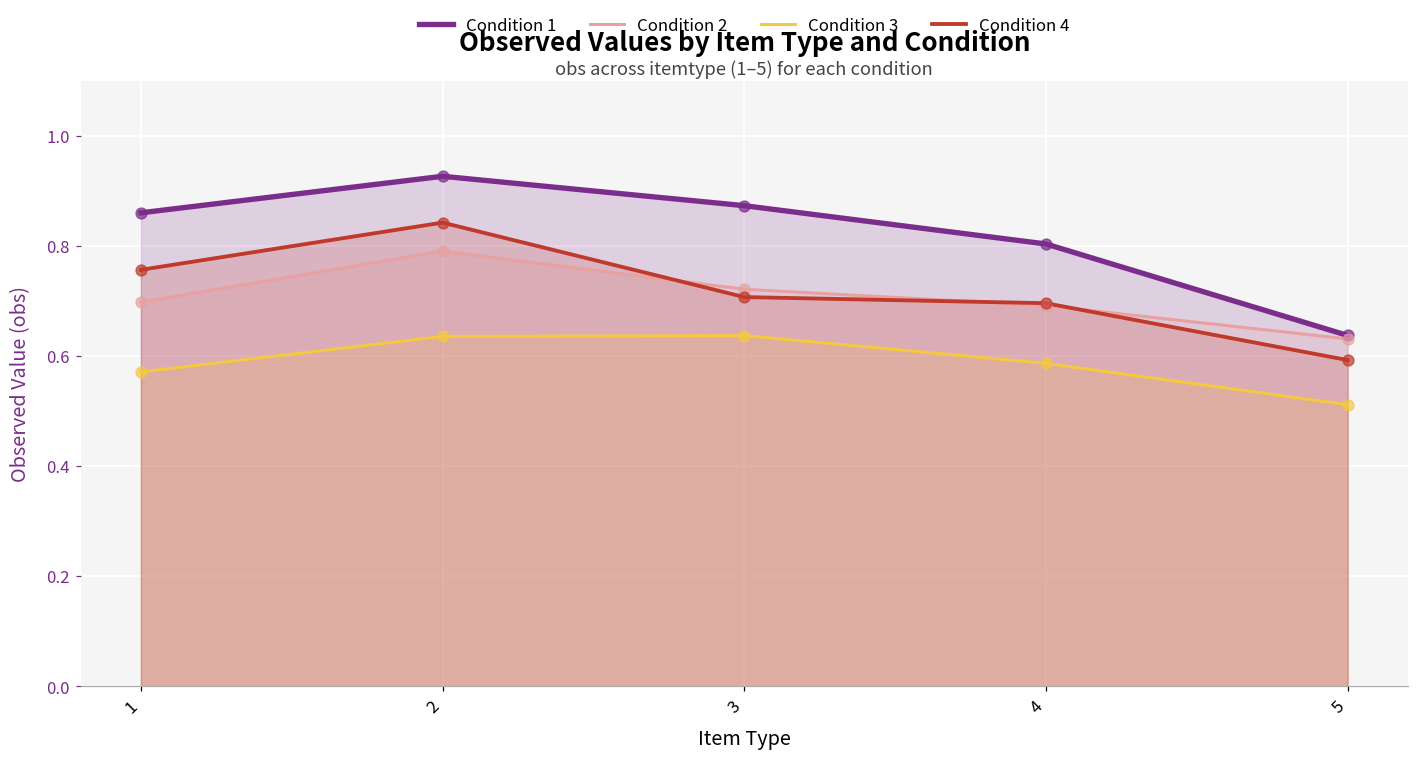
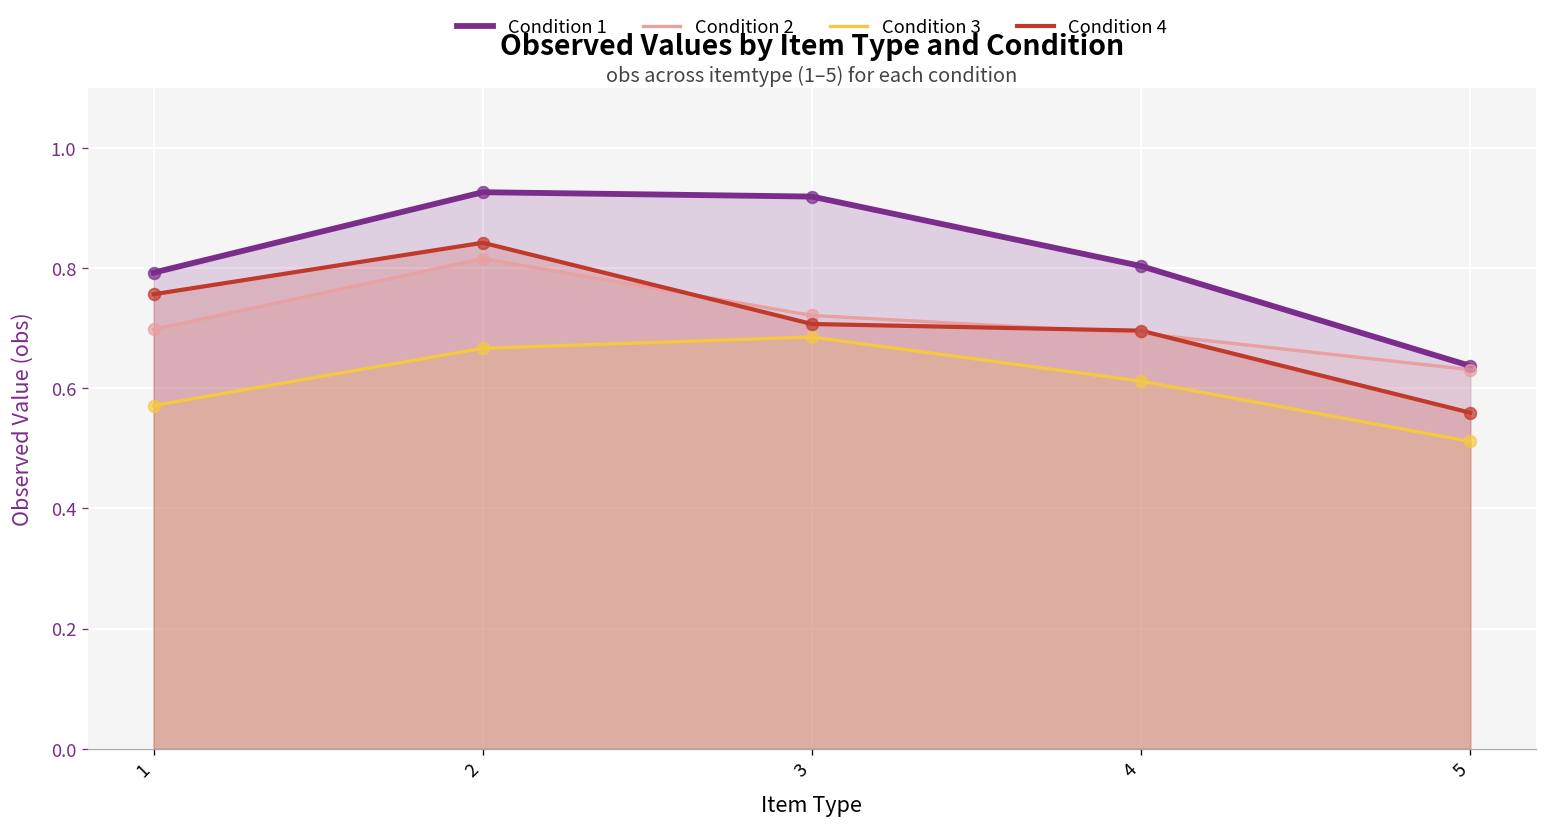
  {
    "Condition 1": {
-     "1": 0.86,
+     "1": 0.79,
      "2": 0.93,
-     "3": 0.87,
+     "3": 0.92,
      "4": 0.80,
      "5": 0.64
    },
    "Condition 2": {
      "1": 0.70,
-     "2": 0.79,
+     "2": 0.82,
      "3": 0.72,
      "5": 0.63
    },
    "Condition 3": {
      "1": 0.57,
-     "2": 0.64,
-     "3": 0.64,
-     "4": 0.59,
+     "2": 0.67,
+     "3": 0.69,
+     "4": 0.61,
      "5": 0.51
    },
    "Condition 4": {
      "1": 0.76,
      "2": 0.84,
      "3": 0.71,
-     "5": 0.59
+     "5": 0.56
    }
  }
